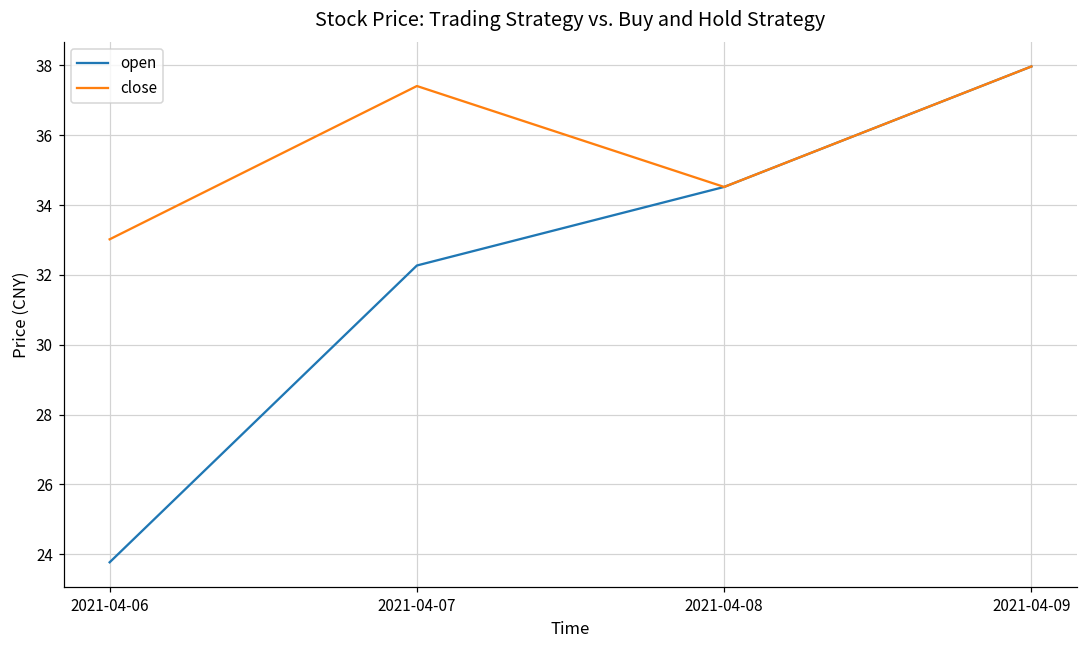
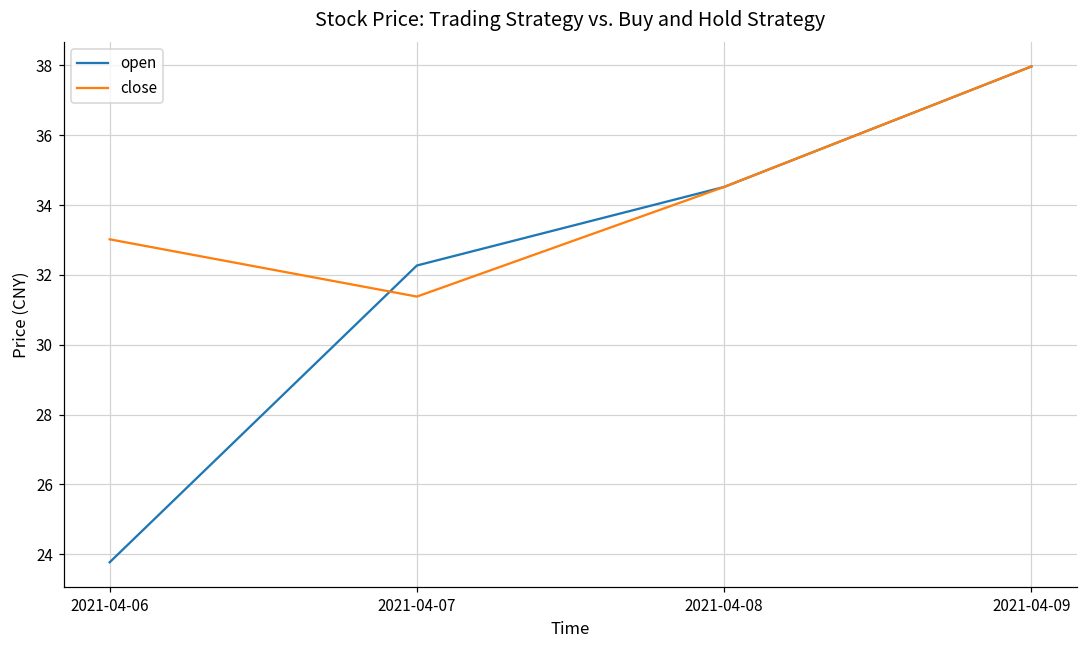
  {
    "open": {
      "2021-04-06": 23.8,
      "2021-04-07": 32.3
    },
    "close": {
      "2021-04-06": 33.0,
-     "2021-04-07": 37.4
+     "2021-04-07": 31.4
    }
  }
